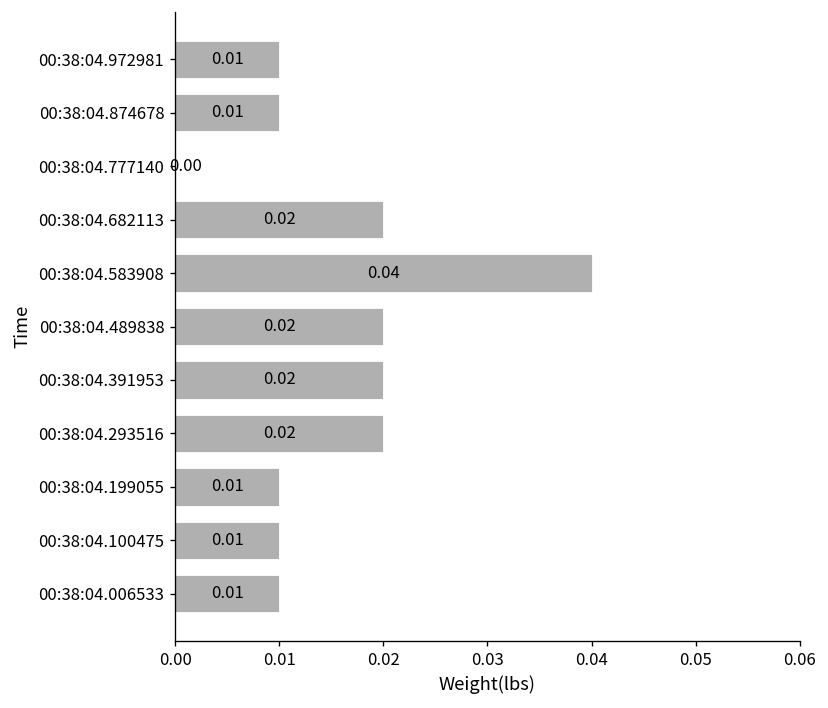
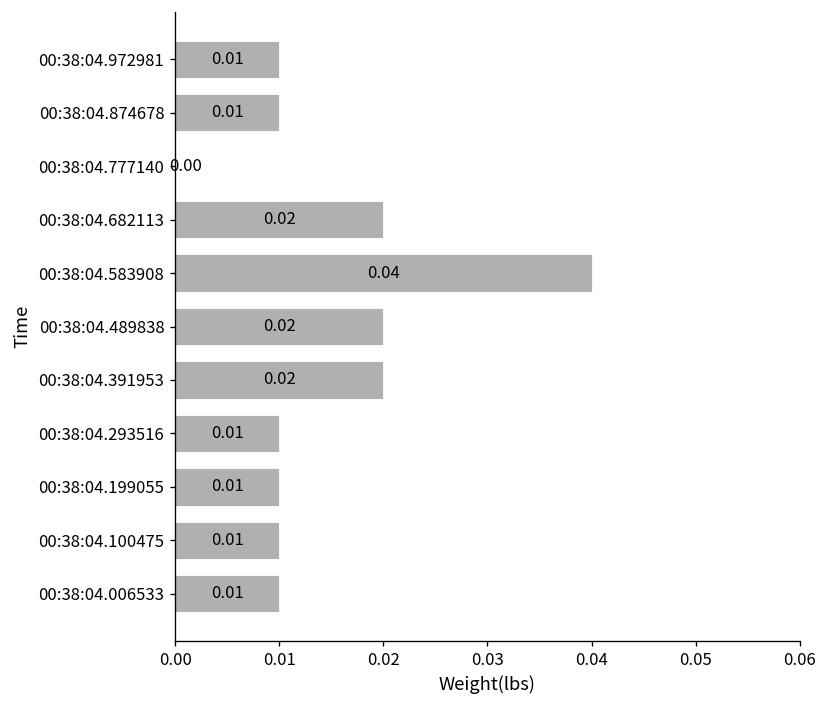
  {
    "00:38:04.972981": 0.01,
    "00:38:04.874678": 0.01,
    "00:38:04.777140": 0.00,
    "00:38:04.682113": 0.02,
    "00:38:04.583908": 0.04,
    "00:38:04.489838": 0.02,
    "00:38:04.391953": 0.02,
-   "00:38:04.293516": 0.02,
+   "00:38:04.293516": 0.01,
    "00:38:04.199055": 0.01,
    "00:38:04.100475": 0.01,
    "00:38:04.006533": 0.01
  }
